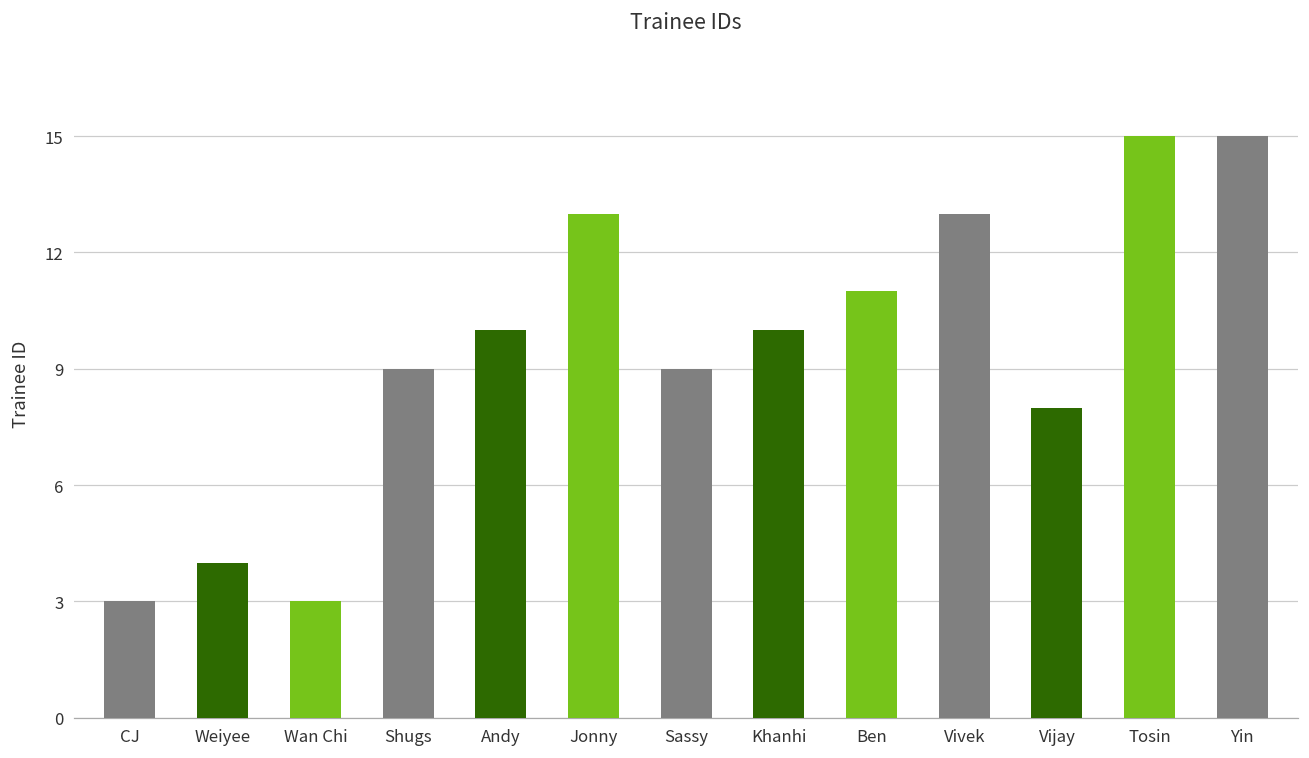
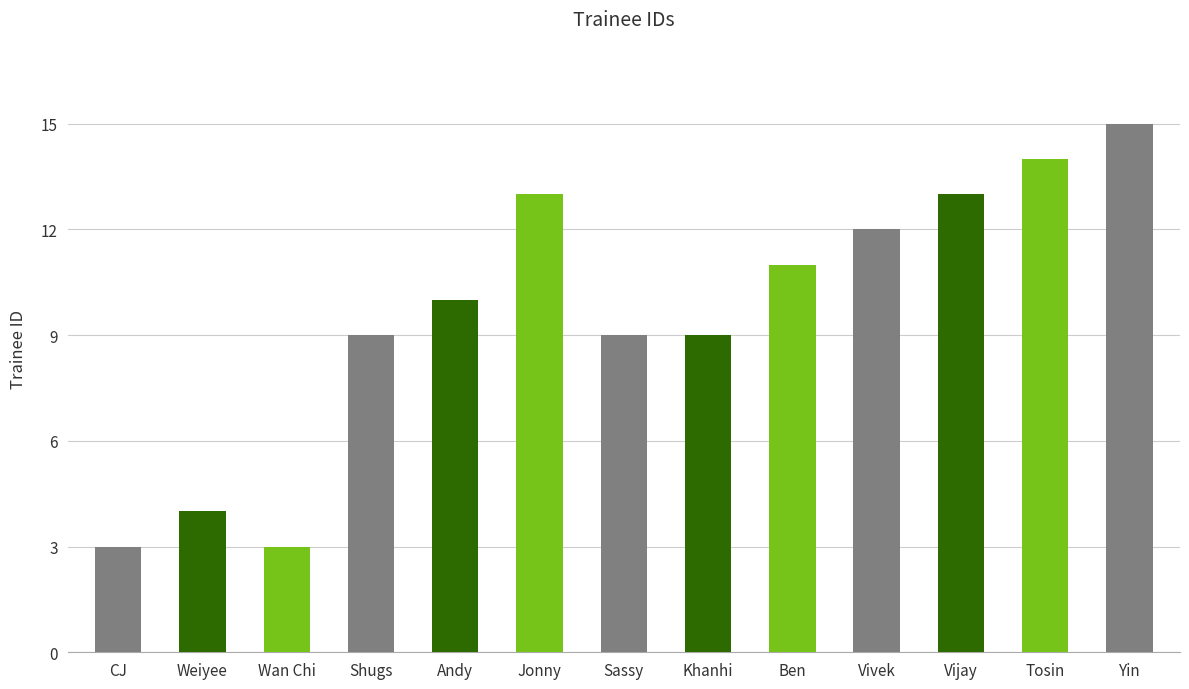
  {
    "CJ": 3,
    "Weiyee": 4,
    "Wan Chi": 3,
    "Shugs": 9,
    "Andy": 10,
    "Jonny": 13,
    "Sassy": 9,
-   "Khanhi": 10,
+   "Khanhi": 9,
    "Ben": 11,
-   "Vivek": 13,
-   "Vijay": 8,
-   "Tosin": 15,
+   "Vivek": 12,
+   "Vijay": 13,
+   "Tosin": 14,
    "Yin": 15
  }
